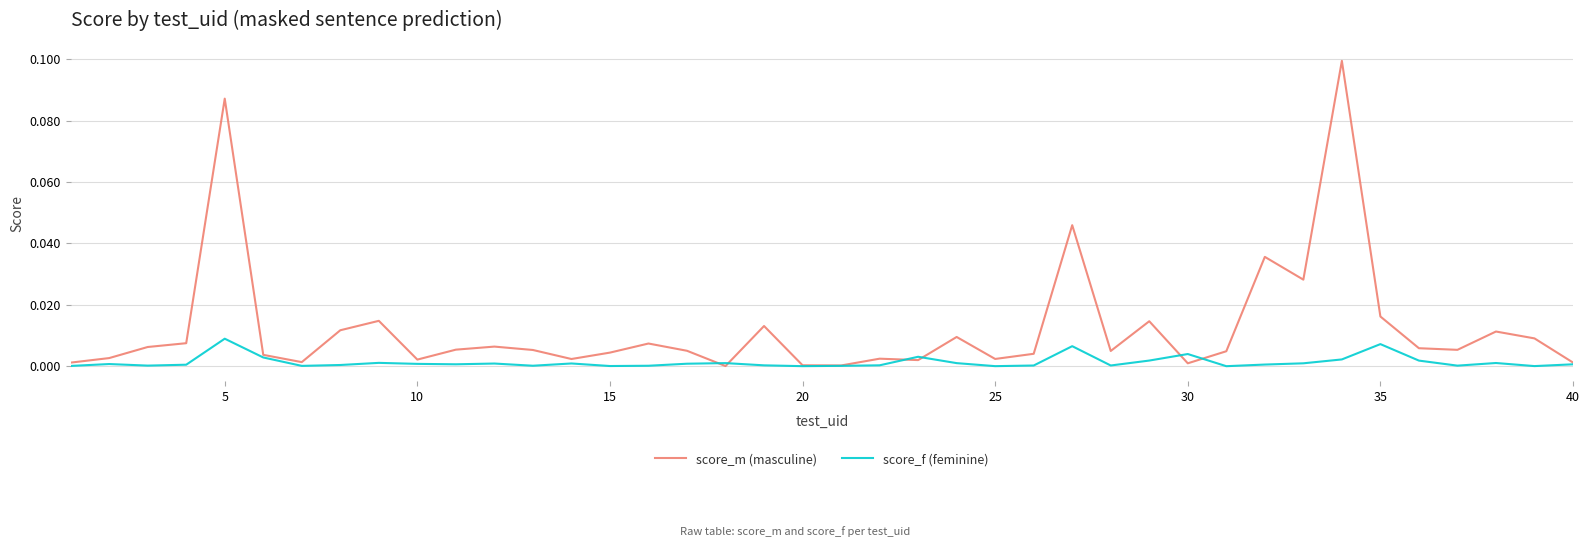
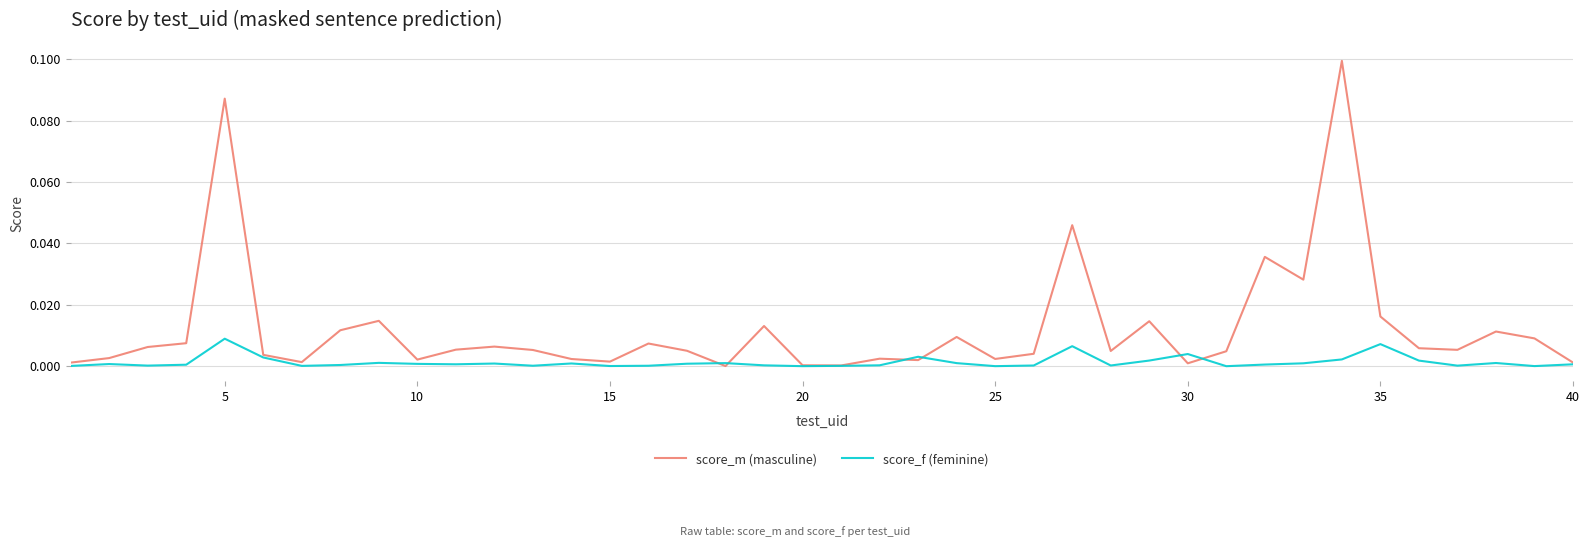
  {
    "score_m (masculine)": {
      "5": 0.087,
      "10": 0.002,
-     "15": 0.004,
+     "15": 0.002,
      "25": 0.002,
      "30": 0.001,
      "35": 0.016
    },
    "score_f (feminine)": {
      "5": 0.009,
      "10": 0.001,
      "15": 0.000,
      "25": 0.000,
      "30": 0.004,
      "35": 0.007
    }
  }
